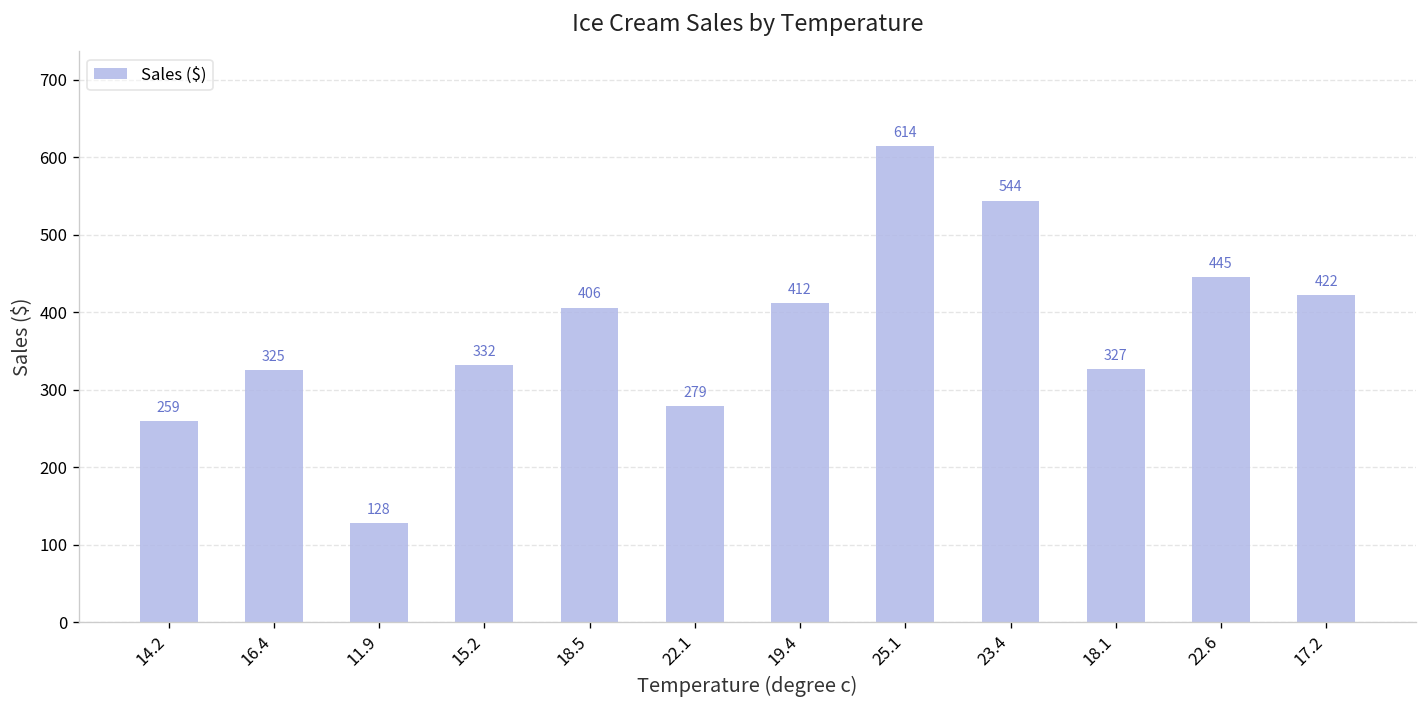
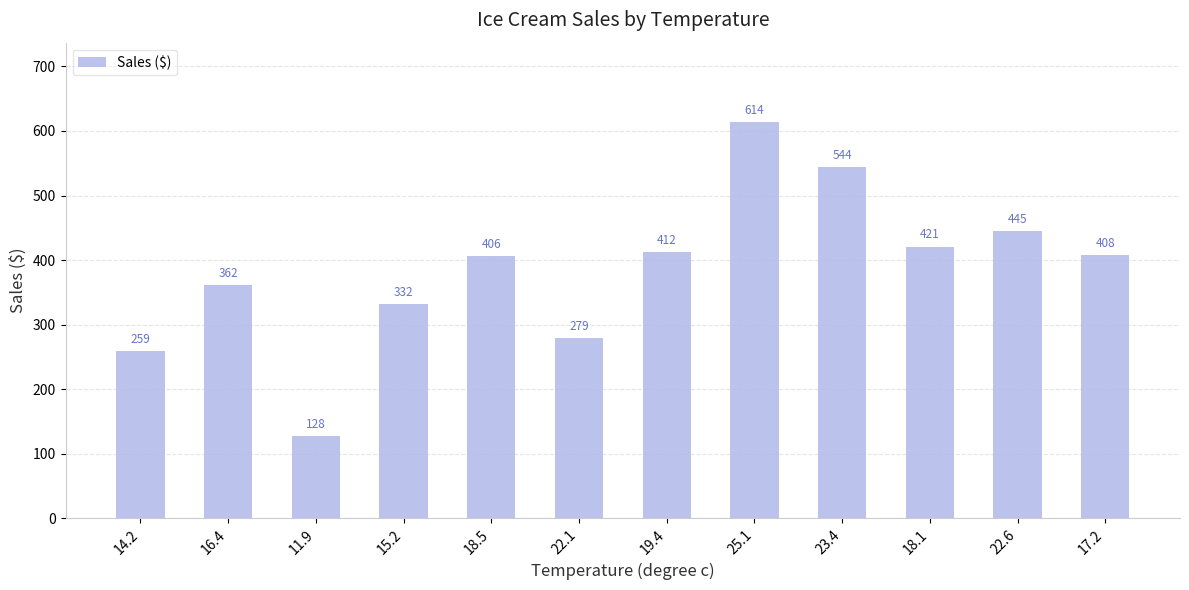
  {
    "14.2": 259,
-   "16.4": 325,
+   "16.4": 362,
    "11.9": 128,
    "15.2": 332,
    "18.5": 406,
    "22.1": 279,
    "19.4": 412,
    "25.1": 614,
    "23.4": 544,
-   "18.1": 327,
+   "18.1": 421,
    "22.6": 445,
-   "17.2": 422
+   "17.2": 408
  }
